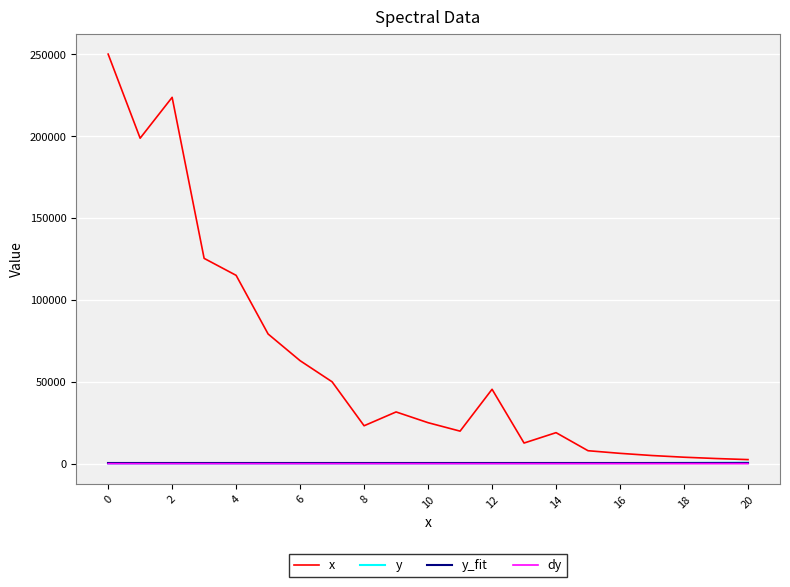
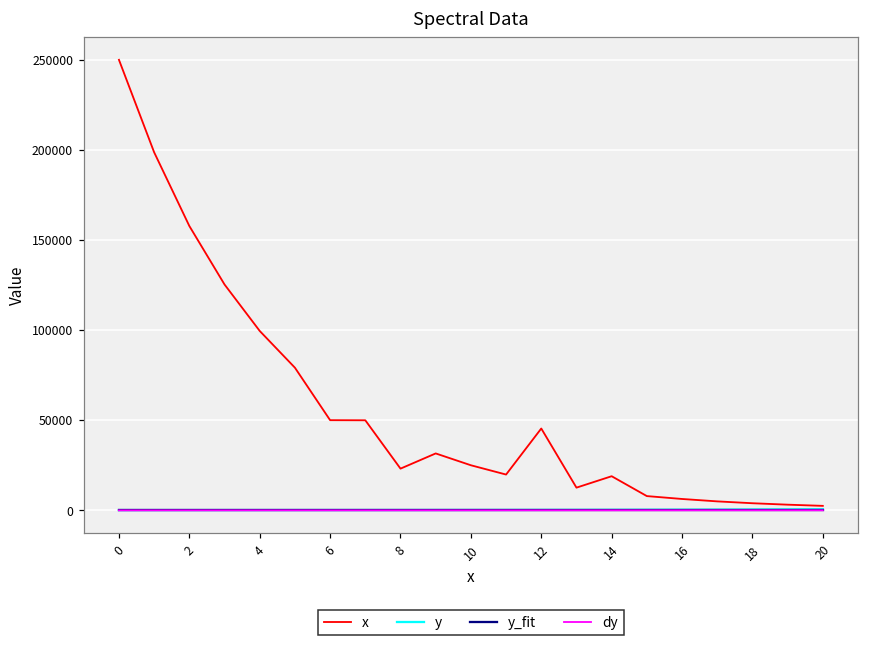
  {
    "x": {
      "0": 250000,
-     "2": 224000,
-     "4": 115000,
-     "6": 63000,
+     "2": 158000,
+     "4": 100000,
+     "6": 50000,
      "8": 23000,
      "10": 25000,
      "12": 45000,
      "14": 19000,
      "16": 6000,
      "18": 4000,
      "20": 2000
    }
  }
